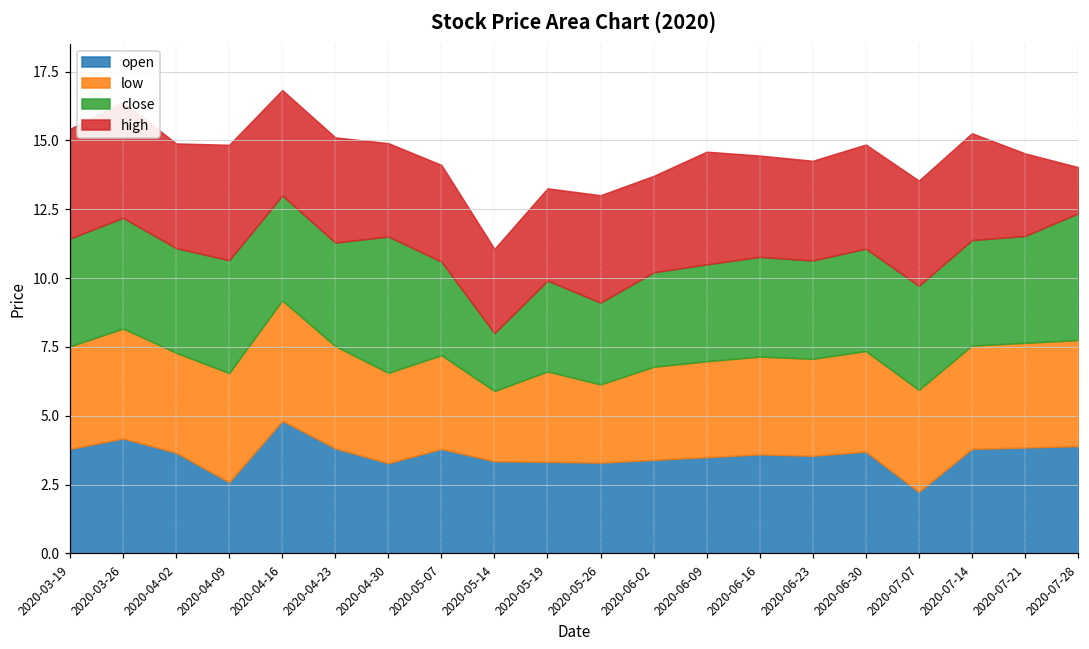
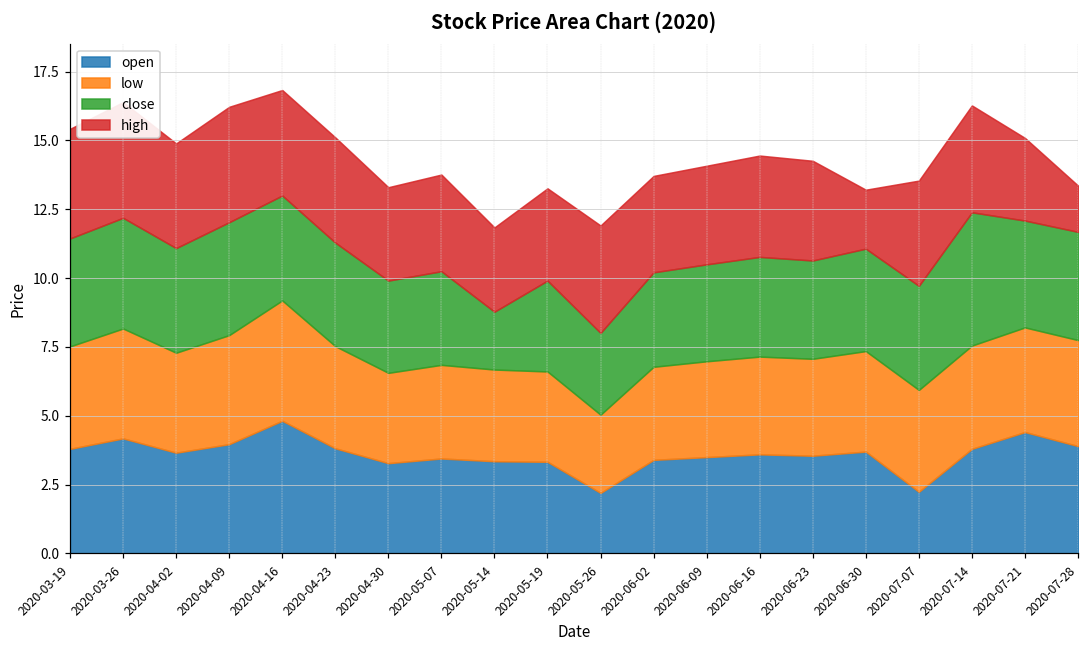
  {
    "open": {
      "2020-03-19": 3.8,
      "2020-03-26": 4.2,
      "2020-04-02": 3.7,
-     "2020-04-09": 2.6,
+     "2020-04-09": 4.0,
      "2020-04-16": 4.8,
      "2020-04-23": 3.8,
      "2020-04-30": 3.3,
-     "2020-05-07": 3.8,
+     "2020-05-07": 3.5,
      "2020-05-14": 3.4,
      "2020-05-19": 3.3,
-     "2020-05-26": 3.3,
+     "2020-05-26": 2.2,
      "2020-06-02": 3.4,
      "2020-06-09": 3.5,
      "2020-06-16": 3.6,
      "2020-06-23": 3.6,
      "2020-06-30": 3.7,
      "2020-07-07": 2.2,
      "2020-07-14": 3.8,
-     "2020-07-21": 3.9,
+     "2020-07-21": 4.4,
      "2020-07-28": 3.9
    },
    "low": {
      "2020-03-19": 3.7,
      "2020-03-26": 4.0,
      "2020-04-02": 3.6,
      "2020-04-09": 4.0,
      "2020-04-16": 4.4,
      "2020-04-23": 3.7,
      "2020-04-30": 3.3,
      "2020-05-07": 3.4,
-     "2020-05-14": 2.6,
+     "2020-05-14": 3.3,
      "2020-05-19": 3.3,
      "2020-05-26": 2.8,
      "2020-06-02": 3.4,
      "2020-06-09": 3.5,
      "2020-06-16": 3.6,
      "2020-06-23": 3.5,
      "2020-06-30": 3.6,
      "2020-07-07": 3.7,
      "2020-07-14": 3.8,
      "2020-07-21": 3.8,
      "2020-07-28": 3.9
    },
    "close": {
      "2020-03-19": 3.9,
      "2020-03-26": 4.0,
      "2020-04-02": 3.8,
      "2020-04-09": 4.1,
      "2020-04-16": 3.8,
      "2020-04-23": 3.8,
-     "2020-04-30": 5.0,
+     "2020-04-30": 3.4,
      "2020-05-07": 3.4,
      "2020-05-14": 2.1,
      "2020-05-19": 3.3,
      "2020-05-26": 3.0,
      "2020-06-02": 3.4,
      "2020-06-09": 3.5,
      "2020-06-16": 3.6,
      "2020-06-23": 3.6,
      "2020-06-30": 3.7,
      "2020-07-07": 3.8,
-     "2020-07-14": 3.8,
+     "2020-07-14": 4.8,
      "2020-07-21": 3.9,
-     "2020-07-28": 4.6
+     "2020-07-28": 3.9
    },
    "high": {
      "2020-03-19": 4.0,
      "2020-04-02": 3.8,
      "2020-04-09": 4.2,
      "2020-04-16": 3.8,
      "2020-04-23": 3.8,
      "2020-04-30": 3.4,
      "2020-05-07": 3.5,
      "2020-05-14": 3.1,
      "2020-05-19": 3.3,
      "2020-05-26": 3.9,
      "2020-06-02": 3.5,
-     "2020-06-09": 4.1,
+     "2020-06-09": 3.6,
      "2020-06-16": 3.7,
      "2020-06-23": 3.6,
-     "2020-06-30": 3.8,
+     "2020-06-30": 2.1,
      "2020-07-07": 3.8,
      "2020-07-14": 3.9,
      "2020-07-21": 3.0,
      "2020-07-28": 1.7
    }
  }
